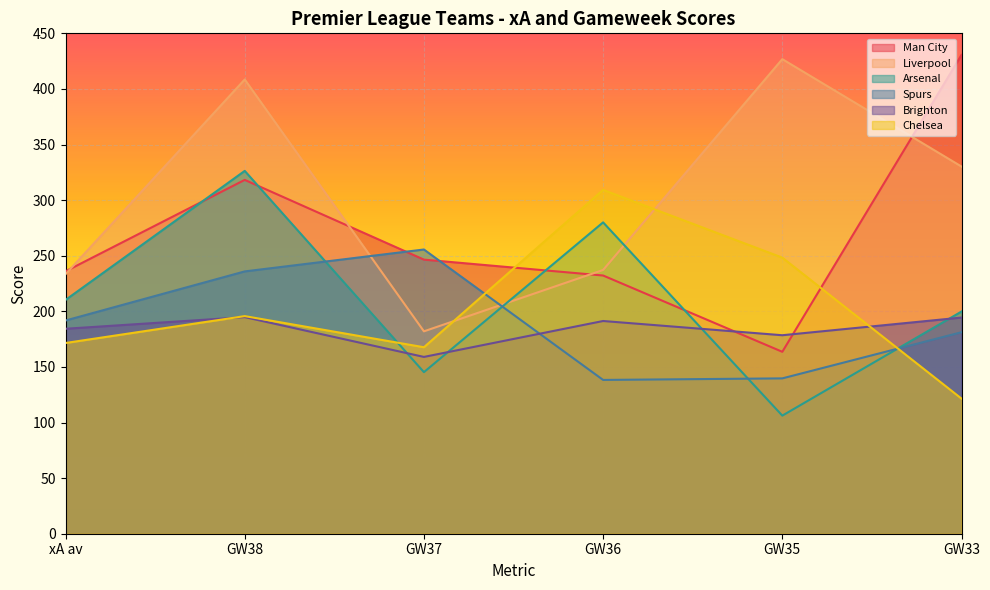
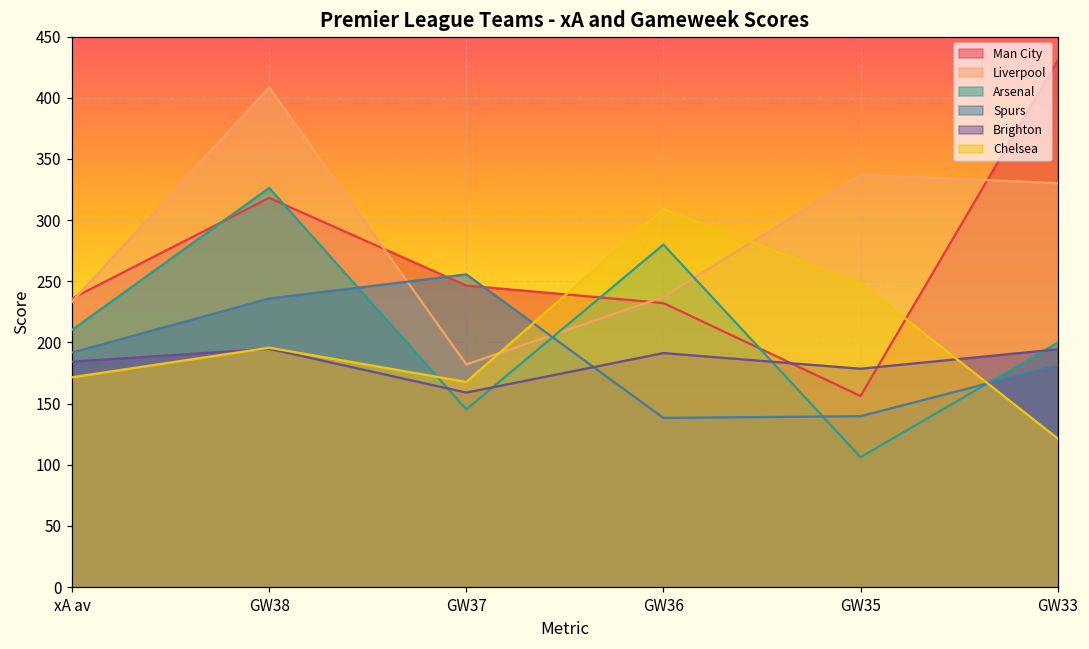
  {
    "Man City": {
      "xA av": 236,
      "GW38": 318,
      "GW37": 247,
      "GW36": 232,
-     "GW35": 164,
+     "GW35": 156,
      "GW33": 431
    },
    "Liverpool": {
      "xA av": 233,
      "GW38": 409,
      "GW37": 182,
      "GW36": 237,
-     "GW35": 427,
+     "GW35": 337,
      "GW33": 330
    },
    "Chelsea": {
      "xA av": 172,
      "GW37": 168,
      "GW36": 309,
      "GW35": 248,
      "GW33": 122
    }
  }
